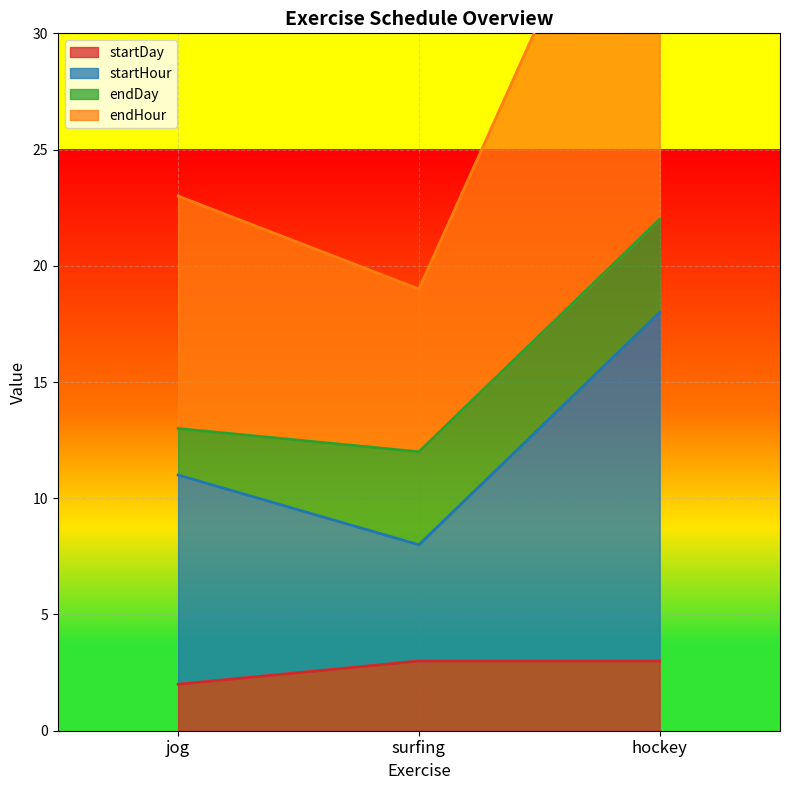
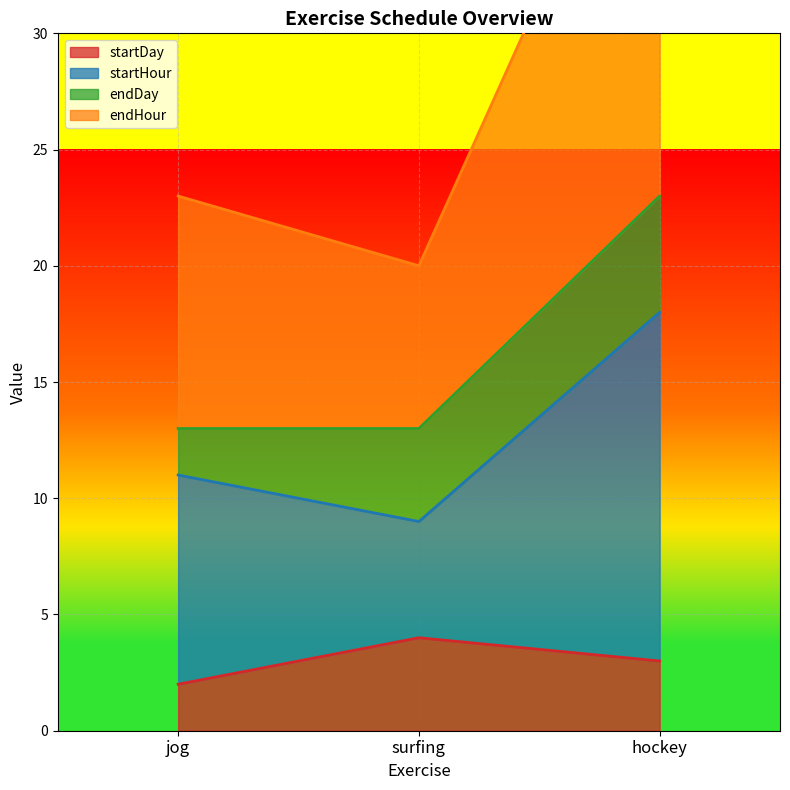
  {
    "startDay": {
      "jog": 2,
-     "surfing": 3,
+     "surfing": 4,
      "hockey": 3
    },
    "startHour": {
      "jog": 9,
      "surfing": 5,
      "hockey": 15
    },
    "endDay": {
      "jog": 2,
      "surfing": 4,
-     "hockey": 4
+     "hockey": 5
    },
    "endHour": {
      "jog": 10,
      "surfing": 7
    }
  }
